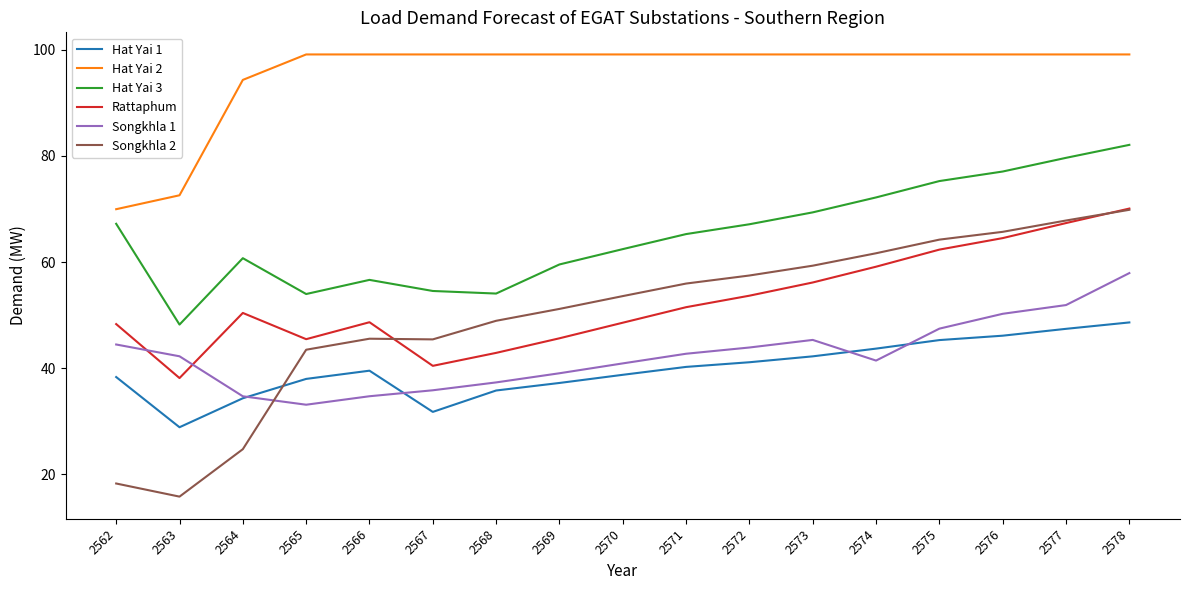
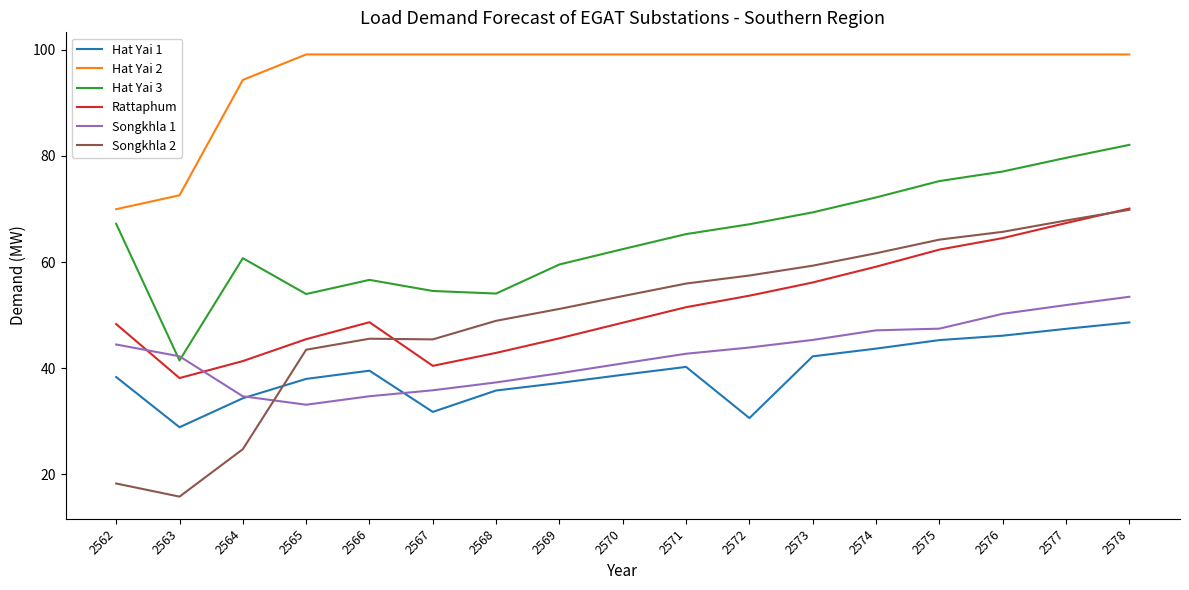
  {
    "Hat Yai 1": {
      "2562": 38,
      "2563": 29,
      "2565": 38,
      "2566": 40,
      "2567": 32,
      "2568": 36,
      "2569": 37,
      "2570": 39,
      "2571": 40,
-     "2572": 41,
+     "2572": 31,
      "2573": 42,
      "2574": 44,
      "2575": 45,
      "2576": 46,
      "2577": 47,
      "2578": 49
    },
    "Hat Yai 2": {
      "2562": 70,
      "2563": 73,
      "2564": 94,
      "2565": 99,
      "2566": 99,
      "2567": 99,
      "2568": 99,
      "2569": 99,
      "2570": 99,
      "2571": 99,
      "2572": 99,
      "2573": 99,
      "2574": 99,
      "2575": 99,
      "2576": 99,
      "2577": 99,
      "2578": 99
    },
    "Hat Yai 3": {
      "2562": 67,
-     "2563": 48,
+     "2563": 41,
      "2564": 61,
      "2565": 54,
      "2566": 57,
      "2567": 55,
      "2568": 54,
      "2569": 60,
      "2570": 62,
      "2571": 65,
      "2572": 67,
      "2573": 69,
      "2574": 72,
      "2575": 75,
      "2576": 77,
      "2577": 80,
      "2578": 82
    },
    "Rattaphum": {
      "2562": 48,
      "2563": 38,
-     "2564": 50,
+     "2564": 41,
      "2565": 45,
      "2566": 49,
      "2567": 40,
      "2568": 43,
      "2569": 46,
      "2570": 49,
      "2571": 51,
      "2572": 54,
      "2573": 56,
      "2574": 59,
      "2575": 62,
      "2576": 64,
      "2577": 67
    },
    "Songkhla 1": {
      "2562": 44,
      "2563": 42,
      "2565": 33,
      "2566": 35,
      "2567": 36,
      "2568": 37,
      "2569": 39,
      "2570": 41,
      "2571": 43,
      "2572": 44,
      "2573": 45,
-     "2574": 41,
+     "2574": 47,
      "2575": 47,
      "2576": 50,
      "2577": 52,
-     "2578": 58
+     "2578": 53
    },
    "Songkhla 2": {
      "2562": 18,
      "2563": 16,
      "2564": 25,
      "2565": 43,
      "2566": 46,
      "2567": 45,
      "2568": 49,
      "2569": 51,
      "2570": 54,
      "2571": 56,
      "2572": 57,
      "2573": 59,
      "2574": 62,
      "2575": 64,
      "2576": 66,
      "2577": 68
    }
  }
